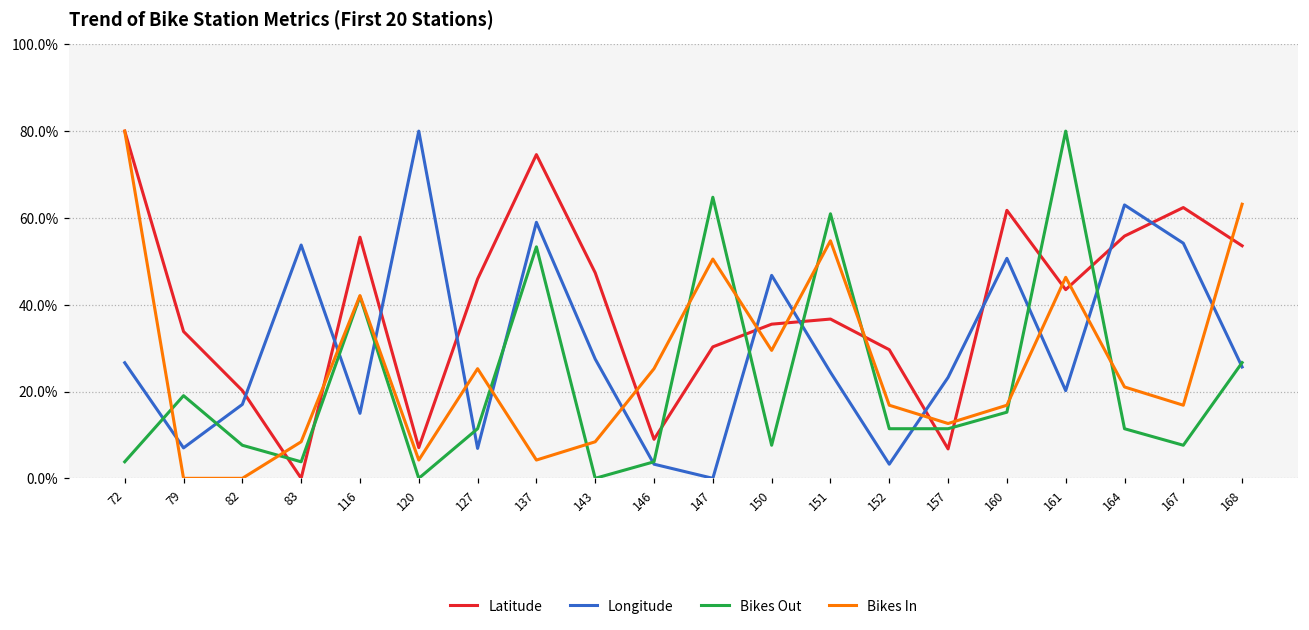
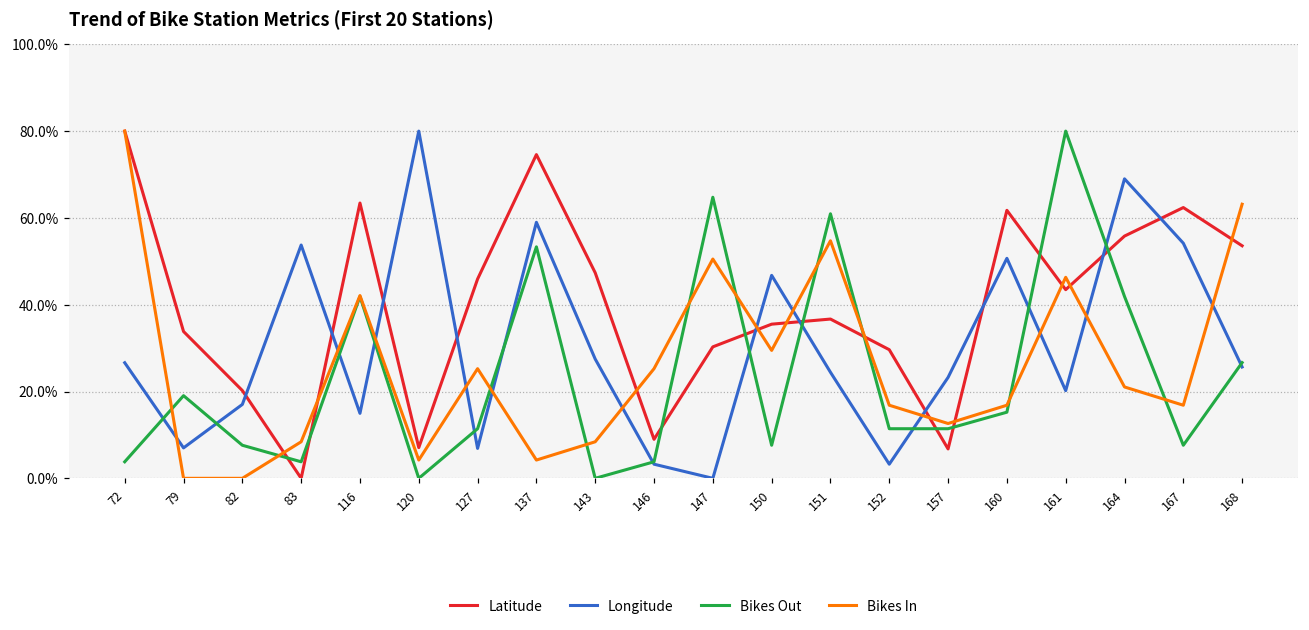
  {
    "Latitude": {
      "79": "34%",
      "82": "20%",
      "83": "0%",
-     "116": "56%",
+     "116": "63%",
      "120": "7%",
      "127": "46%",
      "137": "75%",
      "143": "47%",
      "146": "9%",
      "147": "30%",
      "150": "36%",
      "151": "37%",
      "152": "30%",
      "157": "7%",
      "160": "62%",
      "161": "43%",
      "164": "56%",
      "167": "62%",
      "168": "54%"
    },
    "Longitude": {
      "72": "27%",
      "79": "7%",
      "82": "17%",
      "83": "54%",
      "116": "15%",
      "120": "80%",
      "127": "7%",
      "137": "59%",
      "143": "27%",
      "147": "0%",
      "150": "47%",
      "151": "24%",
      "152": "3%",
      "157": "23%",
      "160": "51%",
      "161": "20%",
-     "164": "63%",
+     "164": "69%",
      "167": "54%",
      "168": "26%"
    },
    "Bikes Out": {
      "72": "4%",
      "79": "19%",
      "82": "8%",
      "83": "4%",
      "120": "0%",
      "127": "11%",
      "137": "53%",
      "143": "0%",
      "147": "65%",
      "150": "8%",
      "151": "61%",
      "152": "11%",
      "157": "11%",
      "160": "15%",
      "161": "80%",
-     "164": "11%",
+     "164": "42%",
      "167": "8%",
      "168": "27%"
    },
    "Bikes In": {
      "79": "0%",
      "82": "0%",
      "83": "8%",
      "120": "4%",
      "127": "25%",
      "137": "4%",
      "143": "8%",
      "146": "25%",
      "147": "51%",
      "150": "29%",
      "151": "55%",
      "152": "17%",
      "157": "13%",
      "160": "17%",
      "161": "46%",
      "164": "21%",
      "167": "17%",
      "168": "63%"
    }
  }
